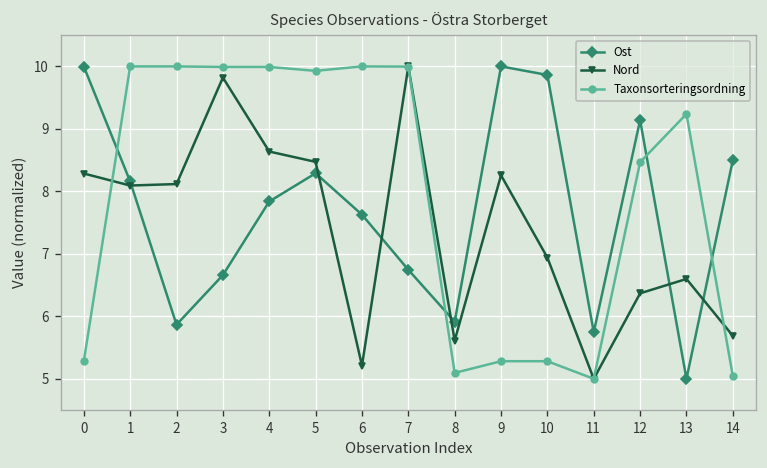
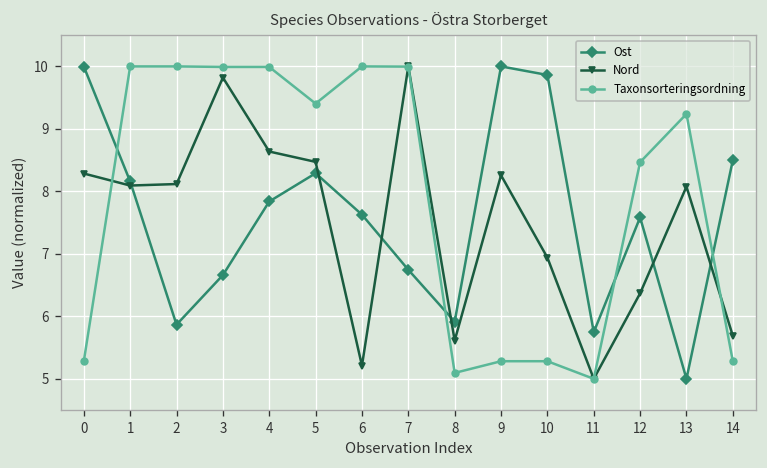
  {
    "Ost": {
      "0": 10.0,
      "1": 8.2,
      "2": 5.9,
      "3": 6.7,
      "4": 7.8,
      "5": 8.3,
      "6": 7.6,
      "7": 6.7,
      "8": 5.9,
      "9": 10.0,
      "10": 9.9,
      "11": 5.7,
-     "12": 9.1,
+     "12": 7.6,
      "13": 5.0,
      "14": 8.5
    },
    "Nord": {
      "0": 8.3,
      "1": 8.1,
      "2": 8.1,
      "3": 9.8,
      "4": 8.6,
      "5": 8.5,
      "6": 5.2,
      "8": 5.6,
      "9": 8.3,
      "10": 6.9,
      "12": 6.4,
-     "13": 6.6,
+     "13": 8.1,
      "14": 5.7
    },
    "Taxonsorteringsordning": {
      "0": 5.3,
      "1": 10.0,
      "2": 10.0,
      "3": 10.0,
      "4": 10.0,
-     "5": 9.9,
+     "5": 9.4,
      "6": 10.0,
      "8": 5.1,
      "9": 5.3,
      "10": 5.3,
      "12": 8.5,
      "13": 9.2,
-     "14": 5.0
+     "14": 5.3
    }
  }
